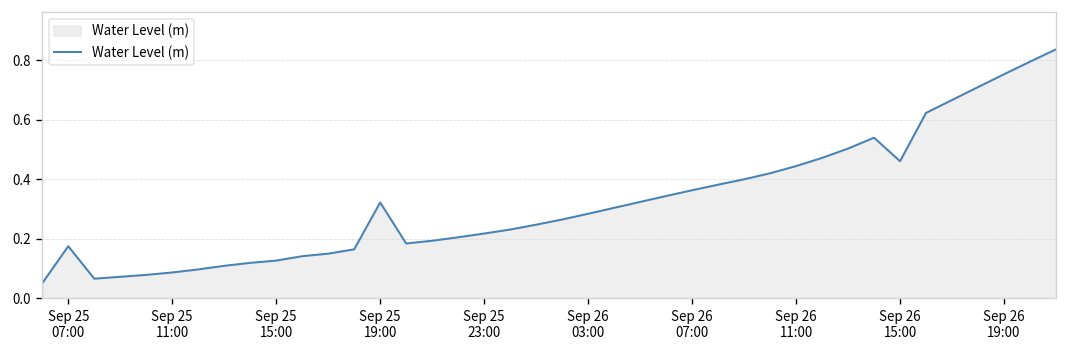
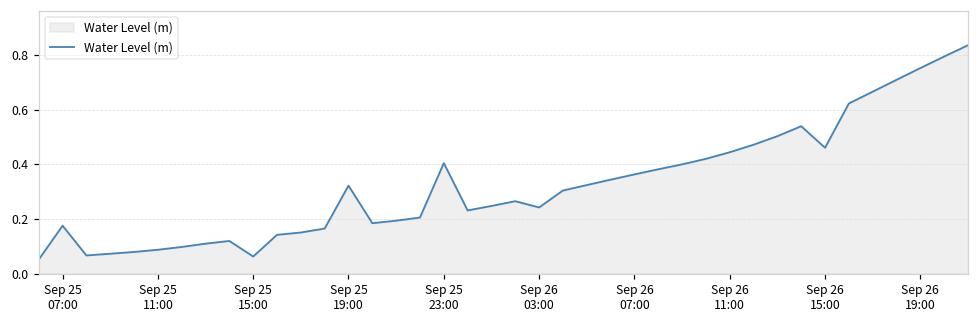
  {
    "Sep 25 07:00": 0.18,
    "Sep 25 11:00": 0.09,
-   "Sep 25 15:00": 0.13,
+   "Sep 25 15:00": 0.06,
    "Sep 25 19:00": 0.32,
-   "Sep 25 23:00": 0.22,
-   "Sep 26 03:00": 0.28,
+   "Sep 25 23:00": 0.40,
+   "Sep 26 03:00": 0.24,
    "Sep 26 07:00": 0.36,
    "Sep 26 11:00": 0.44,
    "Sep 26 15:00": 0.46,
    "Sep 26 19:00": 0.75
  }
